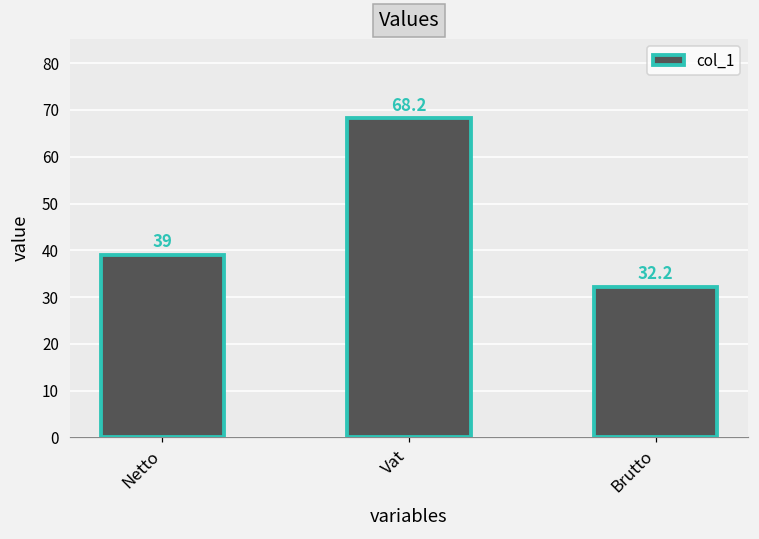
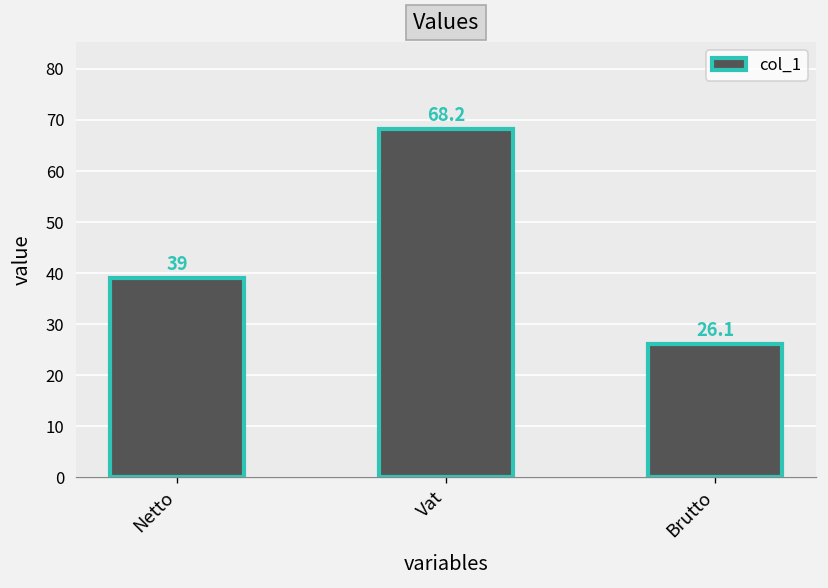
  {
    "Netto": 39,
    "Vat": 68.2,
-   "Brutto": 32.2
+   "Brutto": 26.1
  }
